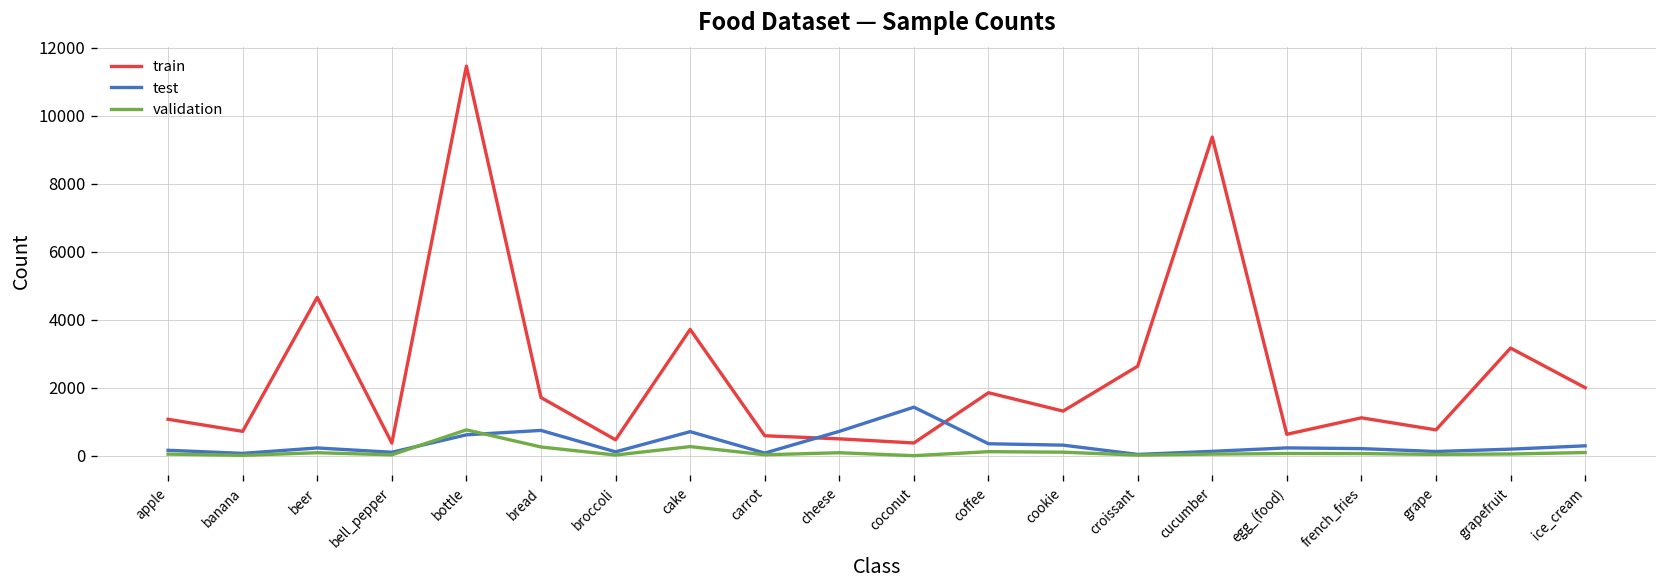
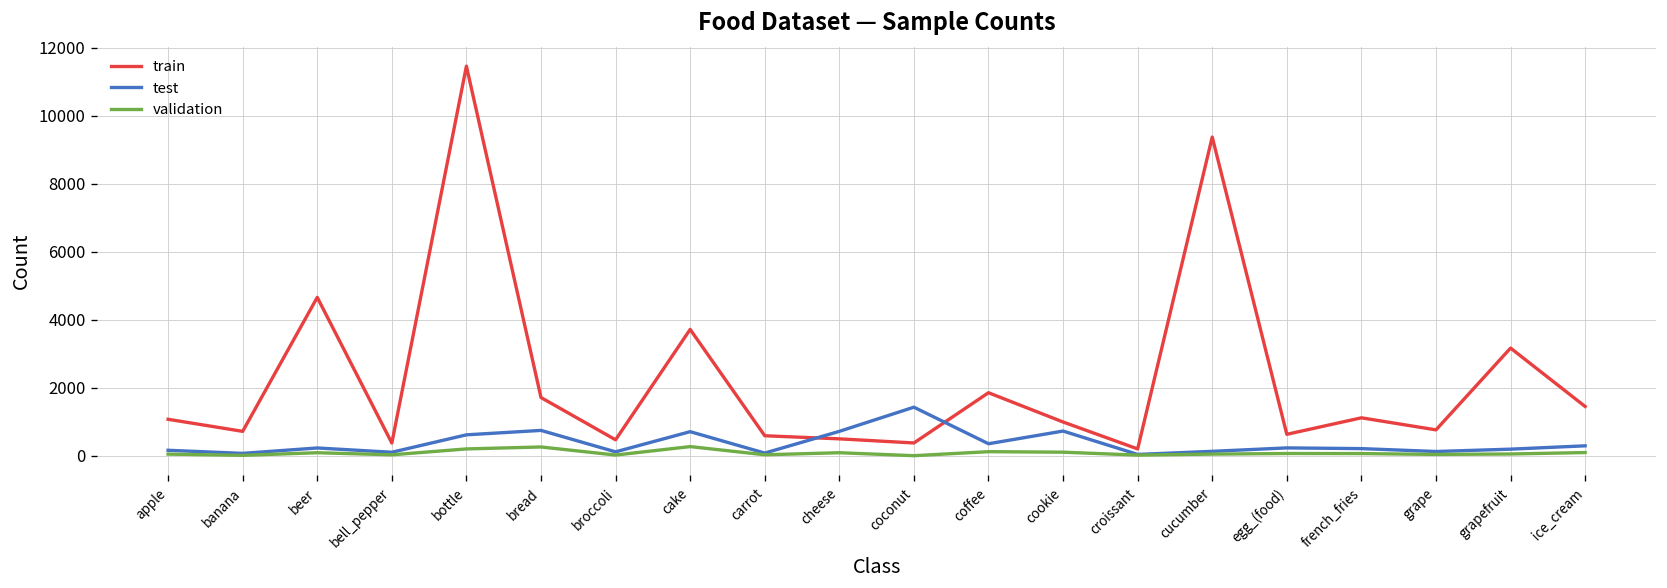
  {
    "train": {
      "apple": 1100,
      "banana": 700,
      "beer": 4700,
      "bell_pepper": 400,
      "bottle": 11500,
      "bread": 1700,
      "broccoli": 500,
      "cake": 3700,
      "carrot": 600,
      "cheese": 500,
      "coconut": 400,
      "coffee": 1900,
-     "cookie": 1300,
-     "croissant": 2600,
+     "cookie": 1000,
+     "croissant": 200,
      "cucumber": 9400,
      "egg_(food)": 600,
      "french_fries": 1100,
      "grape": 800,
      "grapefruit": 3200,
-     "ice_cream": 2000
+     "ice_cream": 1500
    },
    "test": {
      "apple": 200,
      "beer": 200,
      "bottle": 600,
      "bread": 800,
      "broccoli": 100,
      "cake": 700,
      "cheese": 700,
      "coconut": 1400,
      "coffee": 400,
-     "cookie": 300,
+     "cookie": 700,
      "egg_(food)": 200,
      "french_fries": 200,
      "grapefruit": 200,
      "ice_cream": 300
    },
    "validation": {
      "apple": 100,
      "beer": 100,
-     "bottle": 800,
+     "bottle": 200,
      "bread": 300,
      "broccoli": 0,
      "cake": 300,
      "cheese": 100,
      "coconut": 0,
      "coffee": 100,
      "cookie": 100,
      "egg_(food)": 100,
      "french_fries": 100,
      "grapefruit": 100,
      "ice_cream": 100
    }
  }
